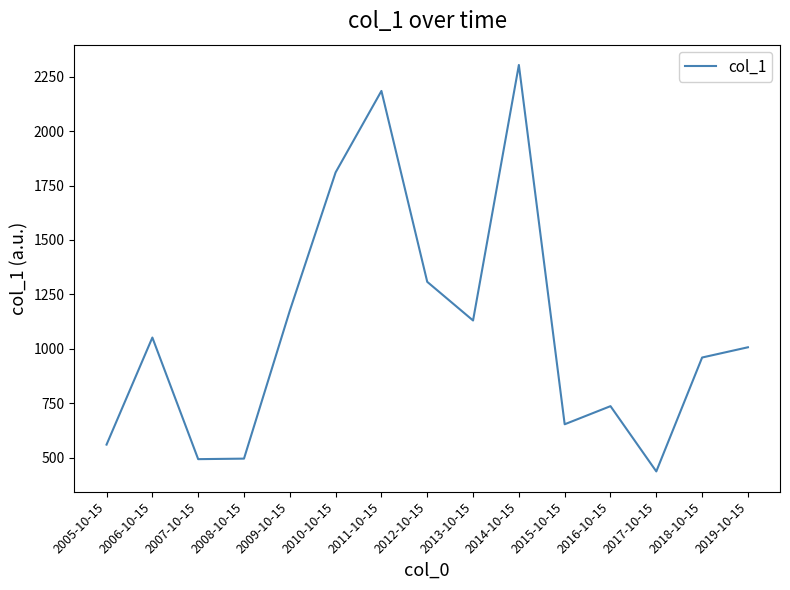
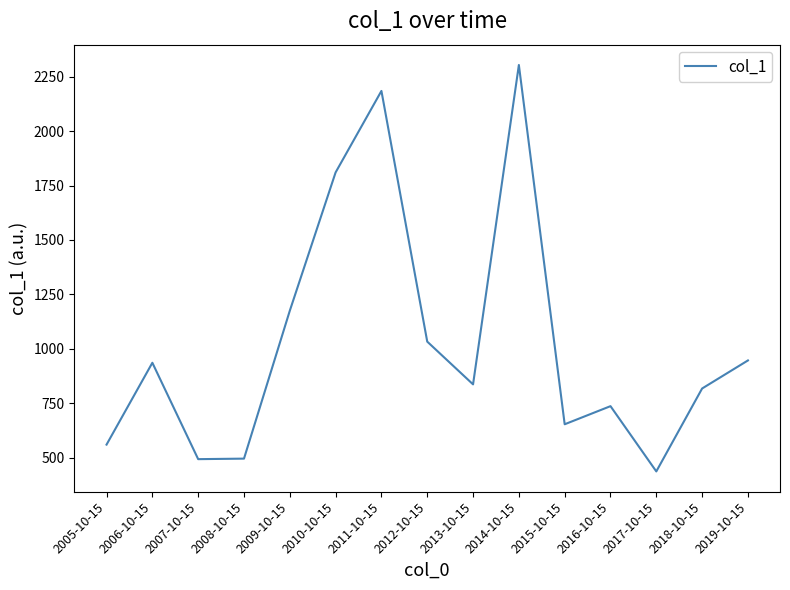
  {
    "2005-10-15": 560,
-   "2006-10-15": 1050,
+   "2006-10-15": 940,
    "2007-10-15": 490,
    "2008-10-15": 500,
    "2009-10-15": 1180,
    "2010-10-15": 1810,
    "2011-10-15": 2180,
-   "2012-10-15": 1310,
-   "2013-10-15": 1130,
+   "2012-10-15": 1030,
+   "2013-10-15": 840,
    "2014-10-15": 2300,
    "2015-10-15": 650,
    "2016-10-15": 740,
    "2017-10-15": 440,
-   "2018-10-15": 960,
-   "2019-10-15": 1010
+   "2018-10-15": 820,
+   "2019-10-15": 950
  }
